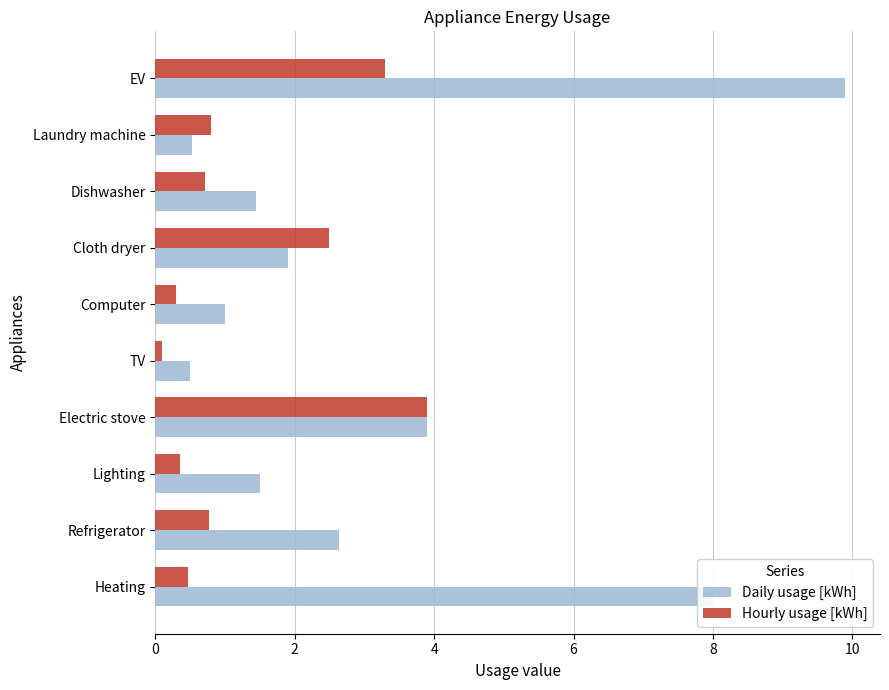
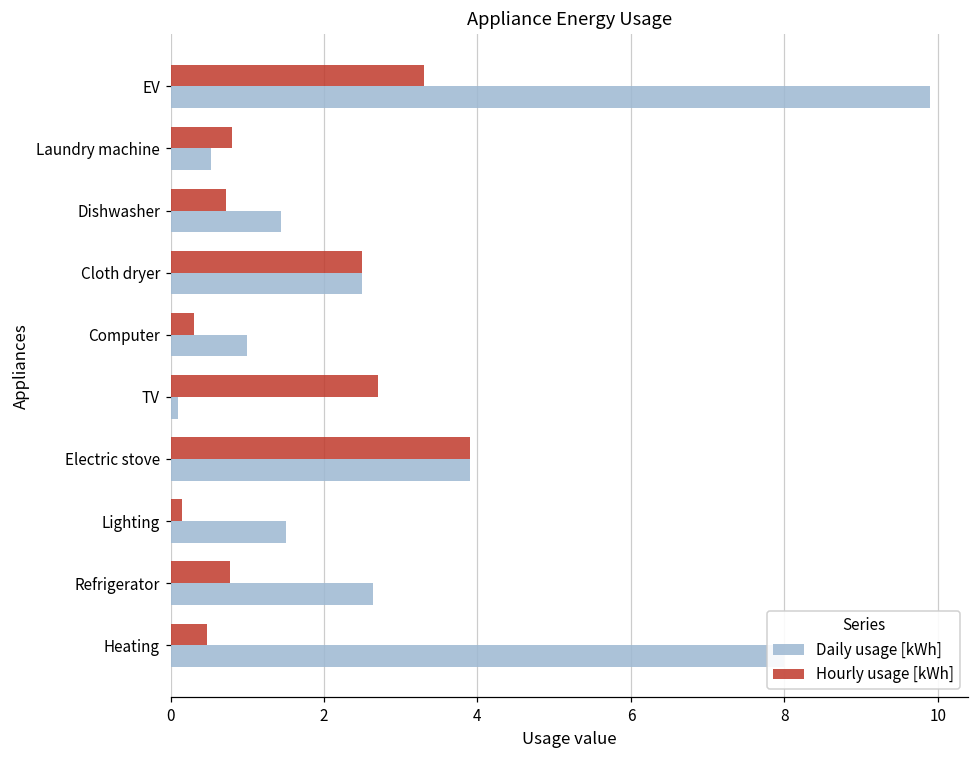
  {
    "Daily usage [kWh]": {
      "EV": 9.9,
      "Laundry machine": 0.5,
      "Dishwasher": 1.4,
-     "Cloth dryer": 1.9,
+     "Cloth dryer": 2.5,
      "Computer": 1.0,
-     "TV": 0.5,
+     "TV": 0.1,
      "Electric stove": 3.9,
      "Lighting": 1.5,
      "Refrigerator": 2.6
    },
    "Hourly usage [kWh]": {
      "EV": 3.3,
      "Laundry machine": 0.8,
      "Dishwasher": 0.7,
      "Cloth dryer": 2.5,
      "Computer": 0.3,
-     "TV": 0.1,
+     "TV": 2.7,
      "Electric stove": 3.9,
-     "Lighting": 0.4,
+     "Lighting": 0.2,
      "Refrigerator": 0.8,
      "Heating": 0.5
    }
  }
